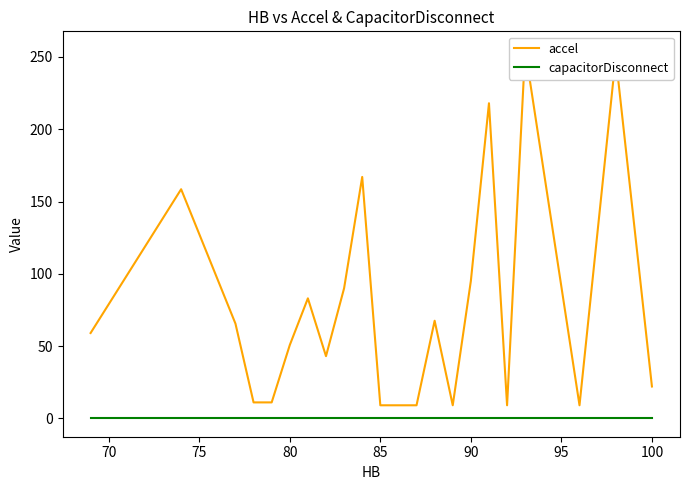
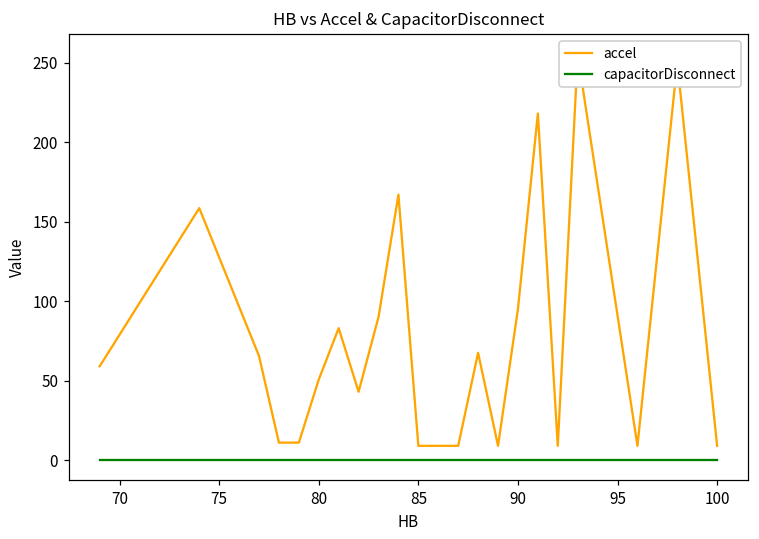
  {
    "accel": {
      "80": 51,
      "85": 9,
      "90": 95,
-     "100": 22
+     "100": 9
    },
    "capacitorDisconnect": {
      "80": 0,
      "85": 0,
      "90": 0,
      "100": 0
    }
  }
